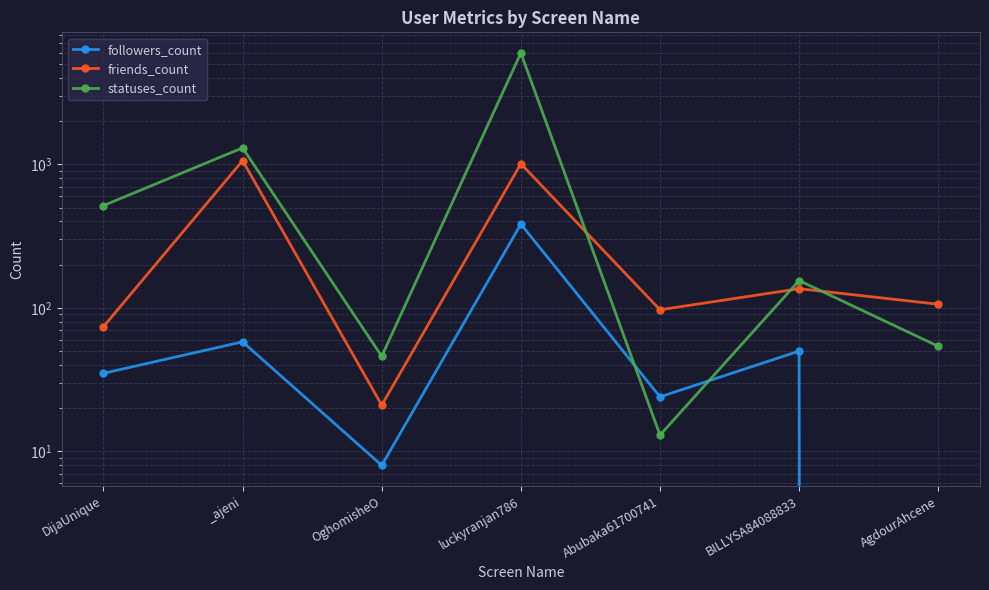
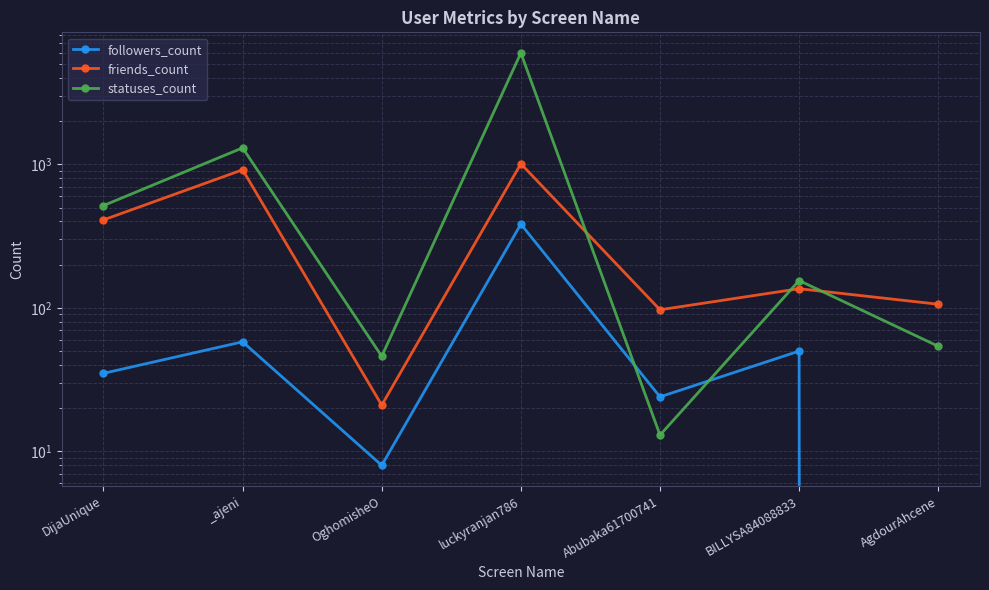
  {
    "followers_count": {
      "DijaUnique": 35,
      "_ajeni": 58,
      "OghomisheO": 8,
      "luckyranjan786": 380,
      "Abubaka61700741": 24,
      "BILLYSA84088833": 50
    },
    "friends_count": {
-     "DijaUnique": 70,
-     "_ajeni": 1100,
+     "DijaUnique": 410,
+     "_ajeni": 900,
      "OghomisheO": 21,
      "luckyranjan786": 1000,
      "Abubaka61700741": 100,
      "BILLYSA84088833": 140,
      "AgdourAhcene": 110
    },
    "statuses_count": {
      "DijaUnique": 520,
      "_ajeni": 1300,
      "OghomisheO": 46,
      "luckyranjan786": 6000,
      "Abubaka61700741": 13,
      "BILLYSA84088833": 160,
      "AgdourAhcene": 54
    }
  }
